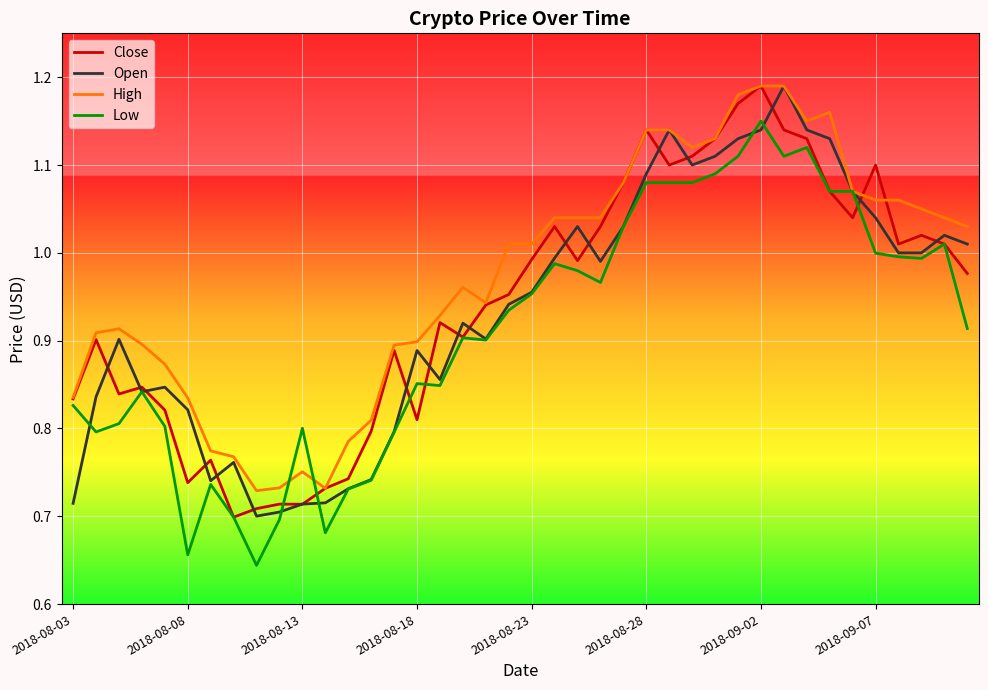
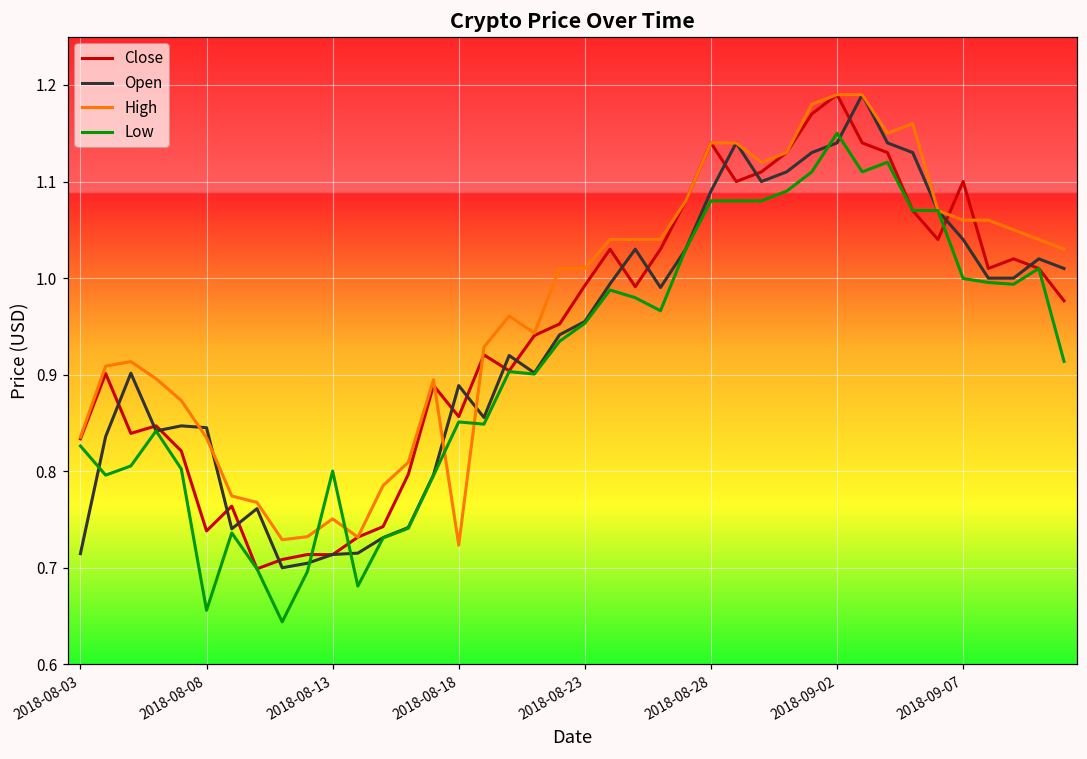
  {
    "Close": {
      "2018-08-08": 0.74,
-     "2018-08-18": 0.81,
+     "2018-08-18": 0.86,
      "2018-08-23": 0.99,
      "2018-09-07": 1.10
    },
    "Open": {
      "2018-08-03": 0.71,
-     "2018-08-08": 0.82,
+     "2018-08-08": 0.85,
      "2018-08-18": 0.89,
      "2018-08-28": 1.09,
      "2018-09-02": 1.14,
      "2018-09-07": 1.04
    },
    "High": {
      "2018-08-08": 0.83,
      "2018-08-13": 0.75,
-     "2018-08-18": 0.90,
+     "2018-08-18": 0.72,
      "2018-08-23": 1.01,
      "2018-09-07": 1.06
    },
    "Low": {
      "2018-08-03": 0.83,
      "2018-08-08": 0.66,
      "2018-08-13": 0.80,
      "2018-08-18": 0.85,
      "2018-08-28": 1.08,
      "2018-09-02": 1.15,
      "2018-09-07": 1.00
    }
  }
